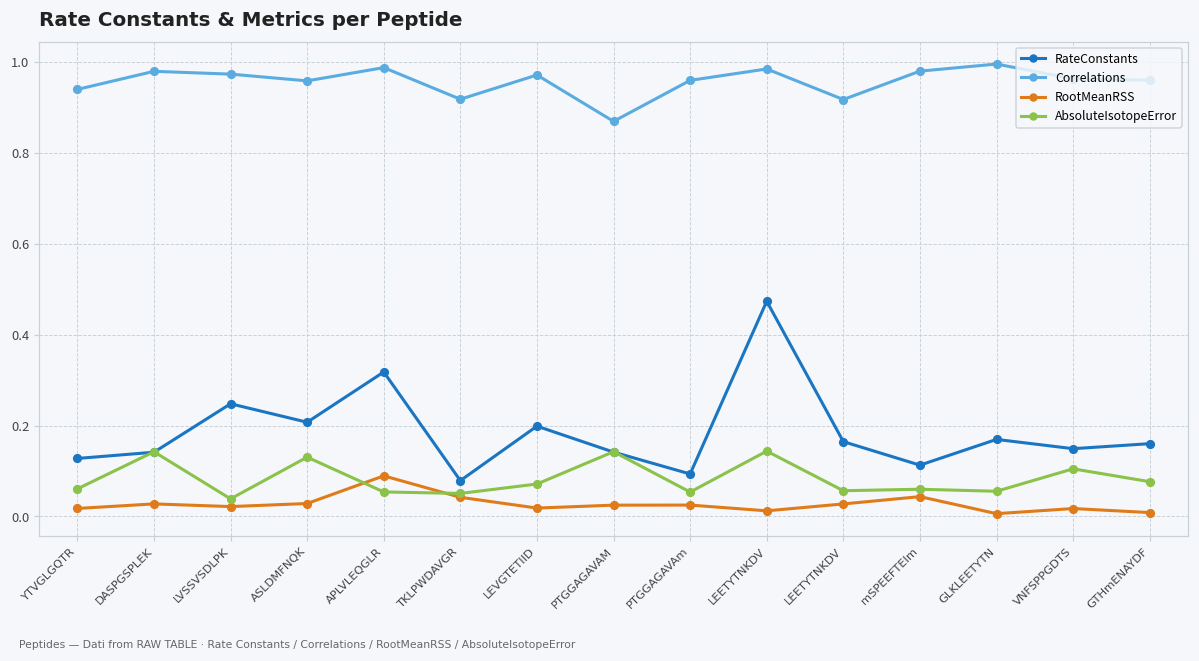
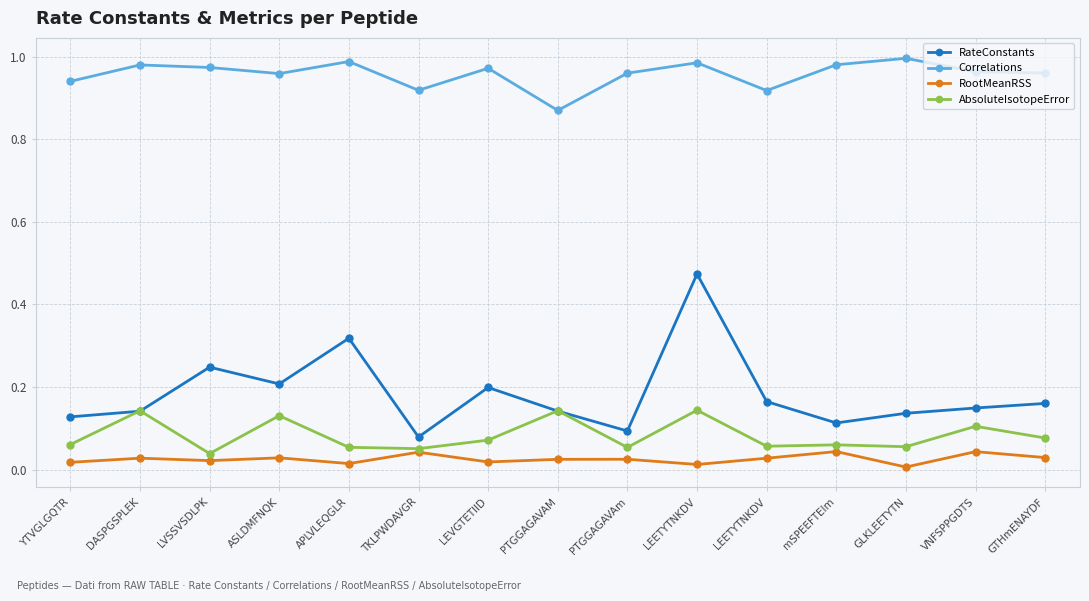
  {
    "RateConstants": {
      "YTVGLGQTR": 0.13,
      "LVSSVSDLPK": 0.25,
      "ASLDMFNQK": 0.21,
      "APLVLEQGLR": 0.32,
      "TKLPWDAVGR": 0.08,
      "LEVGTETIID": 0.20,
      "PTGGAGAVAm": 0.09,
      "mSPEEFTEIm": 0.11,
-     "GLKLEETYTN": 0.17,
+     "GLKLEETYTN": 0.14,
      "VNFSPPGDTS": 0.15,
      "GTHmENAYDF": 0.16
    },
    "Correlations": {
      "YTVGLGQTR": 0.94,
      "DASPGSPLEK": 0.98,
      "LVSSVSDLPK": 0.97,
      "ASLDMFNQK": 0.96,
      "APLVLEQGLR": 0.99,
      "TKLPWDAVGR": 0.92,
      "LEVGTETIID": 0.97,
      "PTGGAGAVAM": 0.87,
      "PTGGAGAVAm": 0.96,
      "mSPEEFTEIm": 0.98,
      "GLKLEETYTN": 1.00
    },
    "RootMeanRSS": {
      "YTVGLGQTR": 0.02,
      "DASPGSPLEK": 0.03,
      "LVSSVSDLPK": 0.02,
      "ASLDMFNQK": 0.03,
-     "APLVLEQGLR": 0.09,
+     "APLVLEQGLR": 0.01,
      "TKLPWDAVGR": 0.04,
      "LEVGTETIID": 0.02,
      "PTGGAGAVAM": 0.02,
      "PTGGAGAVAm": 0.02,
      "mSPEEFTEIm": 0.04,
      "GLKLEETYTN": 0.01,
-     "VNFSPPGDTS": 0.02,
-     "GTHmENAYDF": 0.01
+     "VNFSPPGDTS": 0.04,
+     "GTHmENAYDF": 0.03
    },
    "AbsoluteIsotopeError": {
      "YTVGLGQTR": 0.06,
      "LVSSVSDLPK": 0.04,
      "ASLDMFNQK": 0.13,
      "APLVLEQGLR": 0.05,
      "TKLPWDAVGR": 0.05,
      "LEVGTETIID": 0.07,
      "PTGGAGAVAm": 0.05,
      "mSPEEFTEIm": 0.06,
      "GLKLEETYTN": 0.06,
      "VNFSPPGDTS": 0.10,
      "GTHmENAYDF": 0.08
    }
  }
